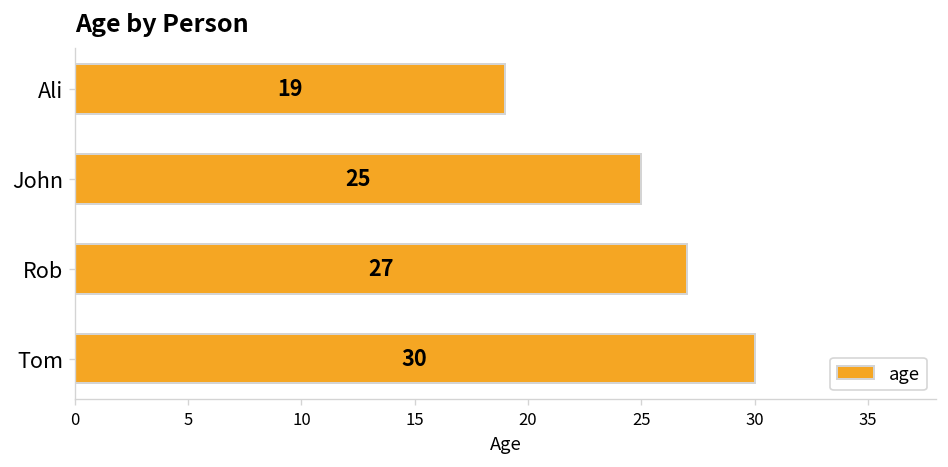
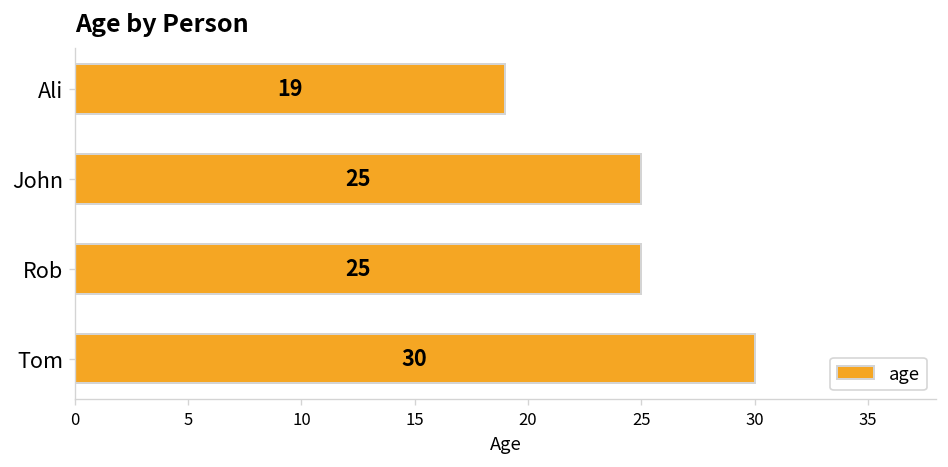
  {
    "Ali": 19,
    "John": 25,
-   "Rob": 27,
+   "Rob": 25,
    "Tom": 30
  }
